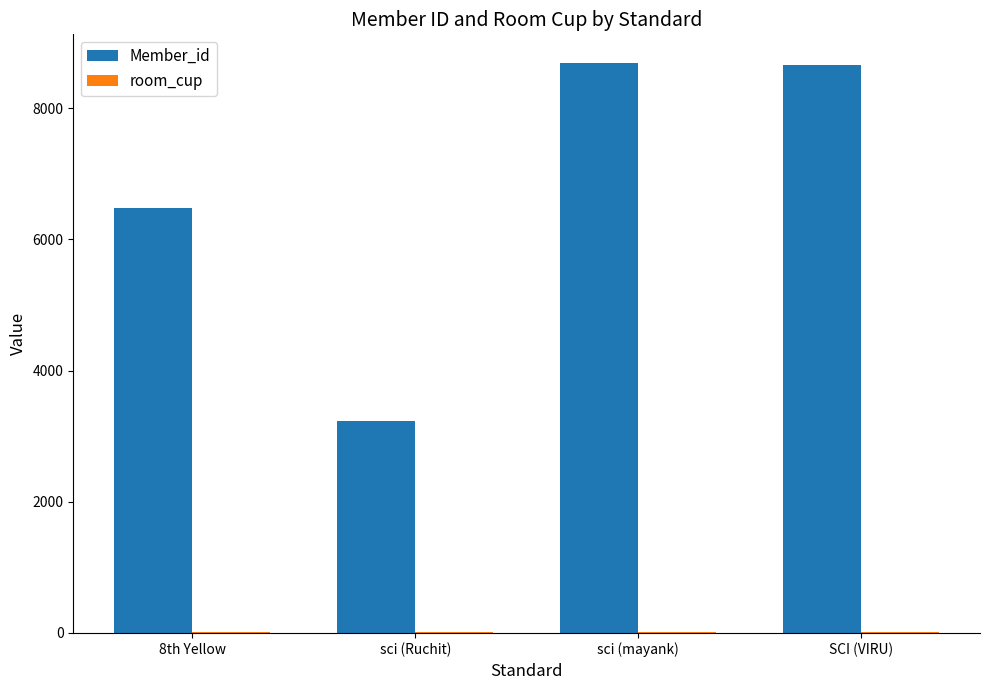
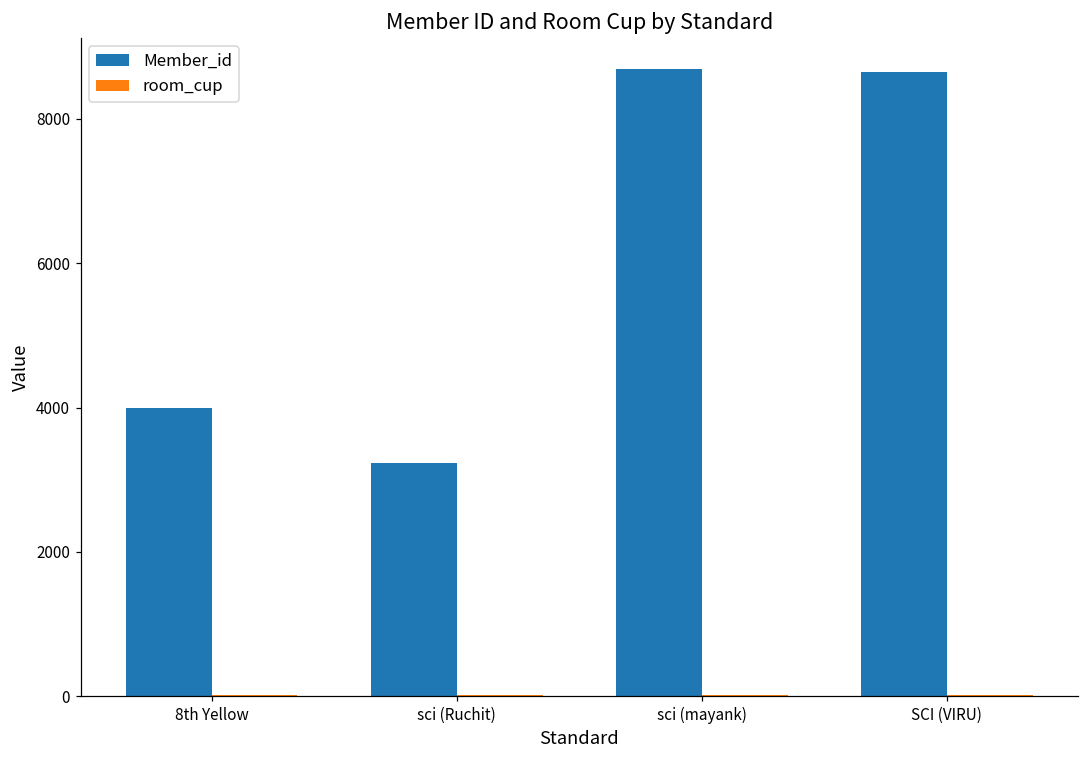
  {
    "Member_id": {
-     "8th Yellow": 6500,
+     "8th Yellow": 4000,
      "sci (Ruchit)": 3200,
      "sci (mayank)": 8700,
      "SCI (VIRU)": 8700
    }
  }
